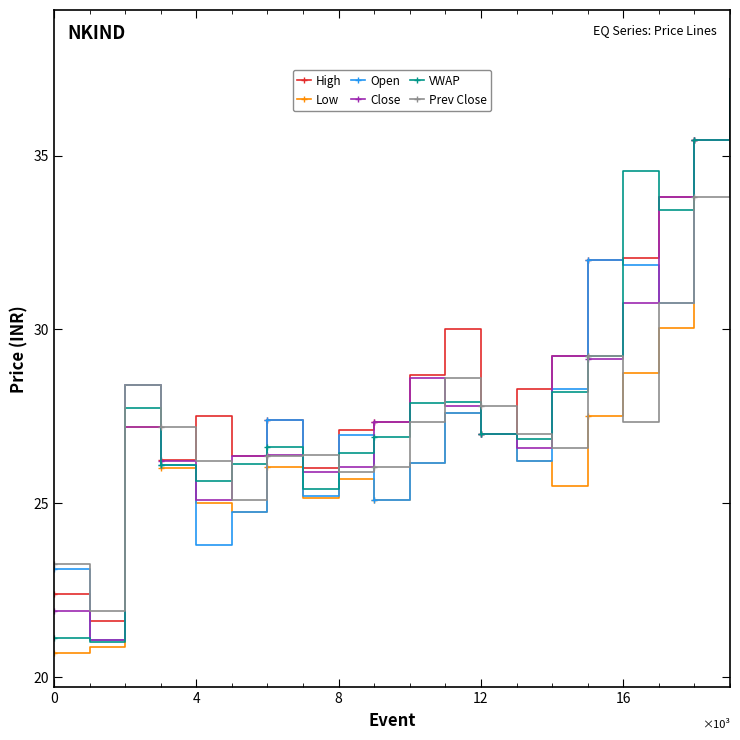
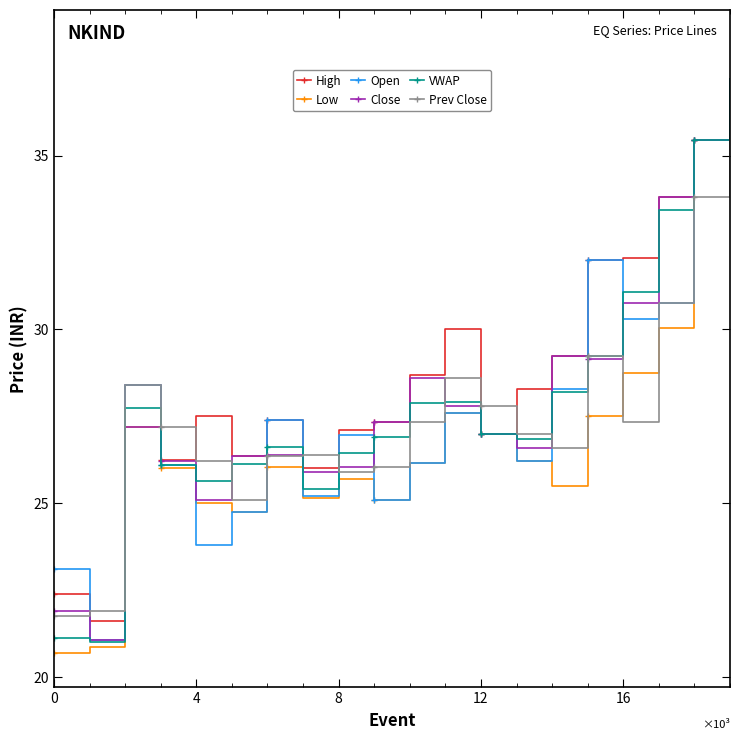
  {
    "High": {
      "0": 22.4,
      "4": 27.5,
      "8": 27.1,
      "16": 32.1
    },
    "Low": {
      "0": 20.7,
      "4": 25.0,
      "8": 25.7,
      "16": 28.8
    },
    "Open": {
      "0": 23.1,
      "4": 23.8,
      "8": 27.0,
-     "16": 31.9
+     "16": 30.3
    },
    "Close": {
      "0": 21.9,
      "4": 25.1,
      "8": 26.1,
      "16": 30.8
    },
    "VWAP": {
      "0": 21.1,
      "4": 25.6,
      "8": 26.5,
-     "16": 34.6
+     "16": 31.1
    },
    "Prev Close": {
-     "0": 23.3,
+     "0": 21.8,
      "4": 26.2,
      "8": 25.9,
      "12": 27.8,
      "16": 27.3
    }
  }
